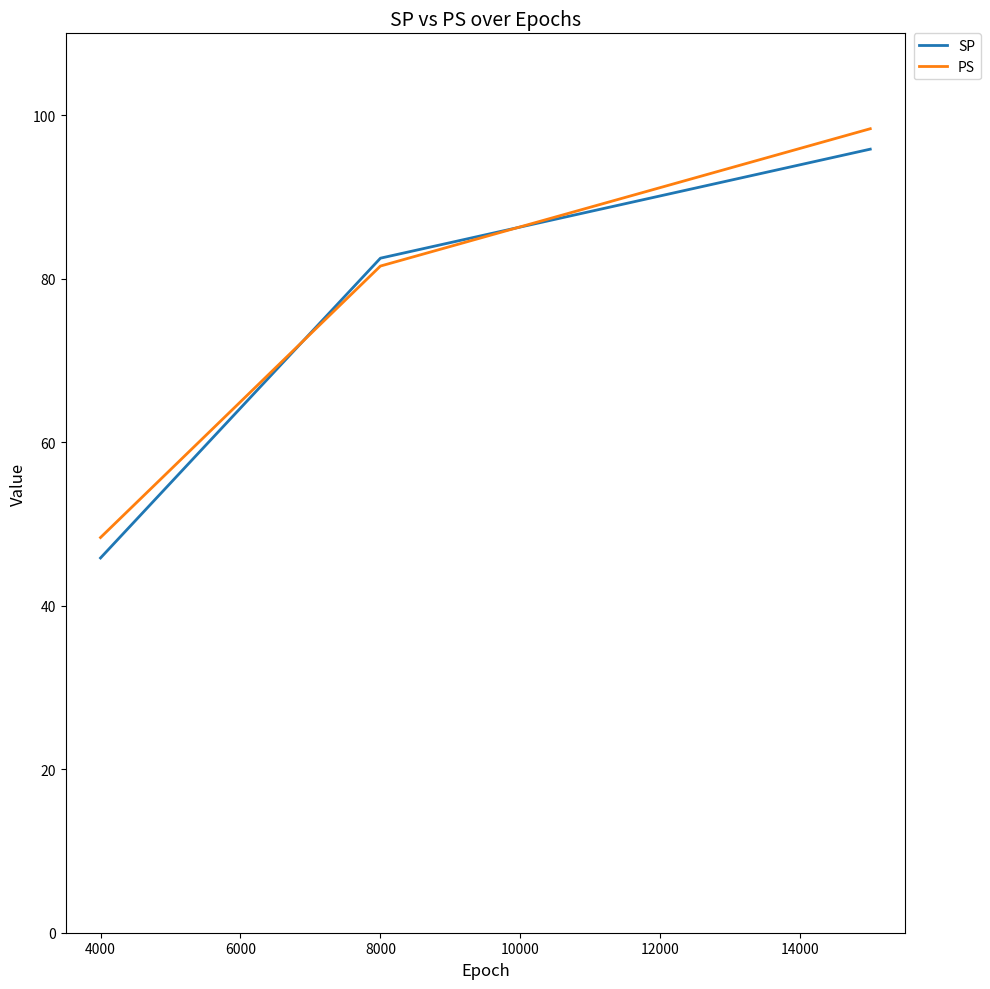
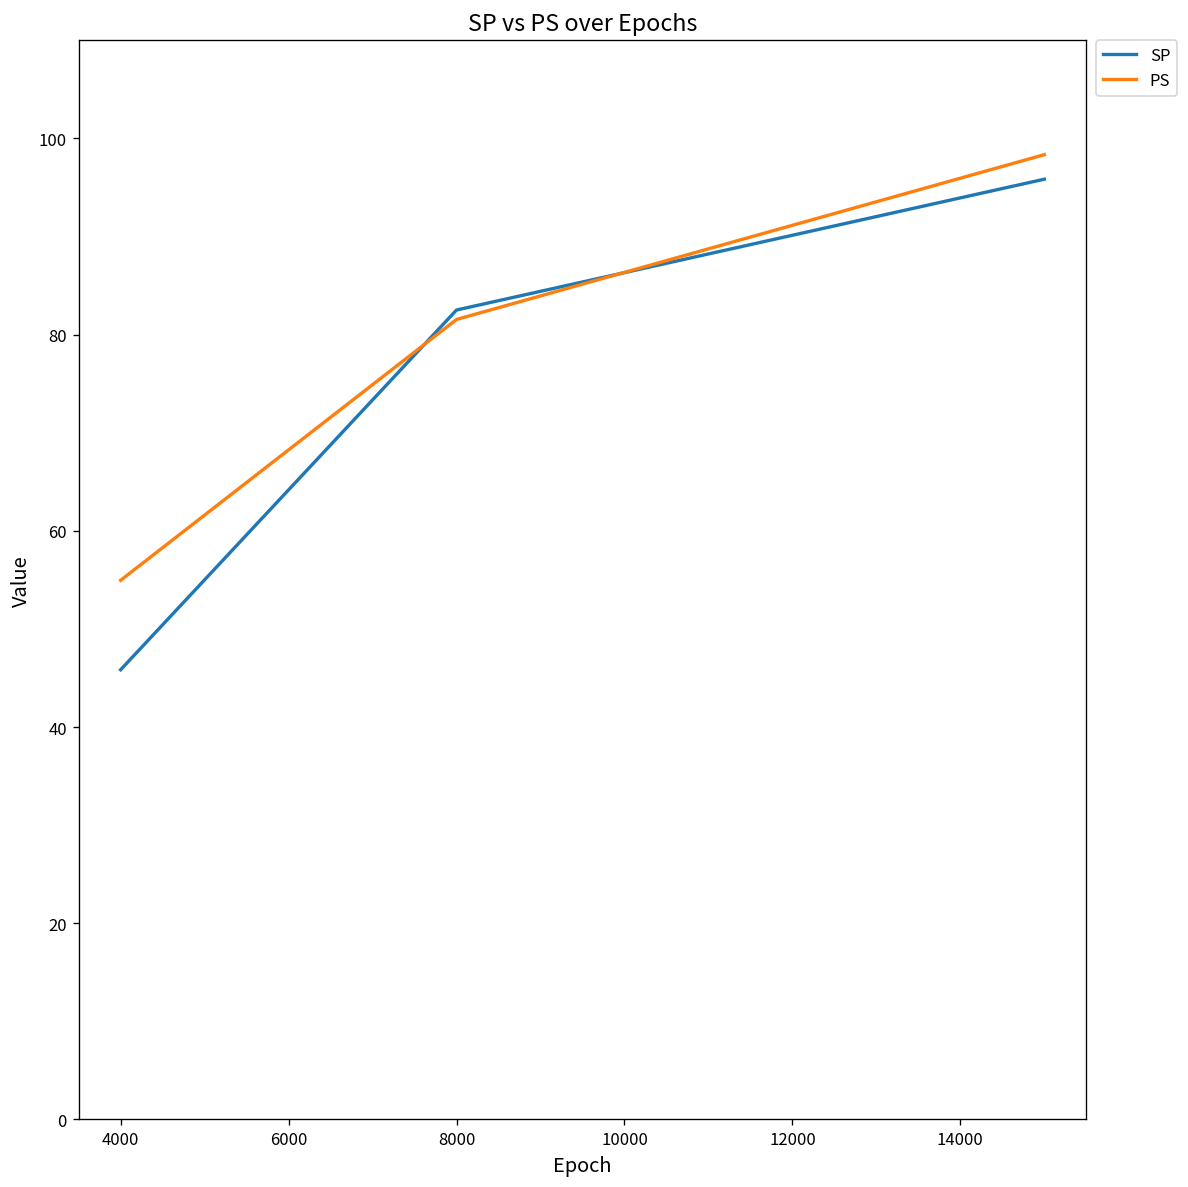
  {
    "SP": {
      "4000": 46,
      "8000": 83
    },
    "PS": {
-     "4000": 48,
+     "4000": 55,
      "8000": 82
    }
  }
